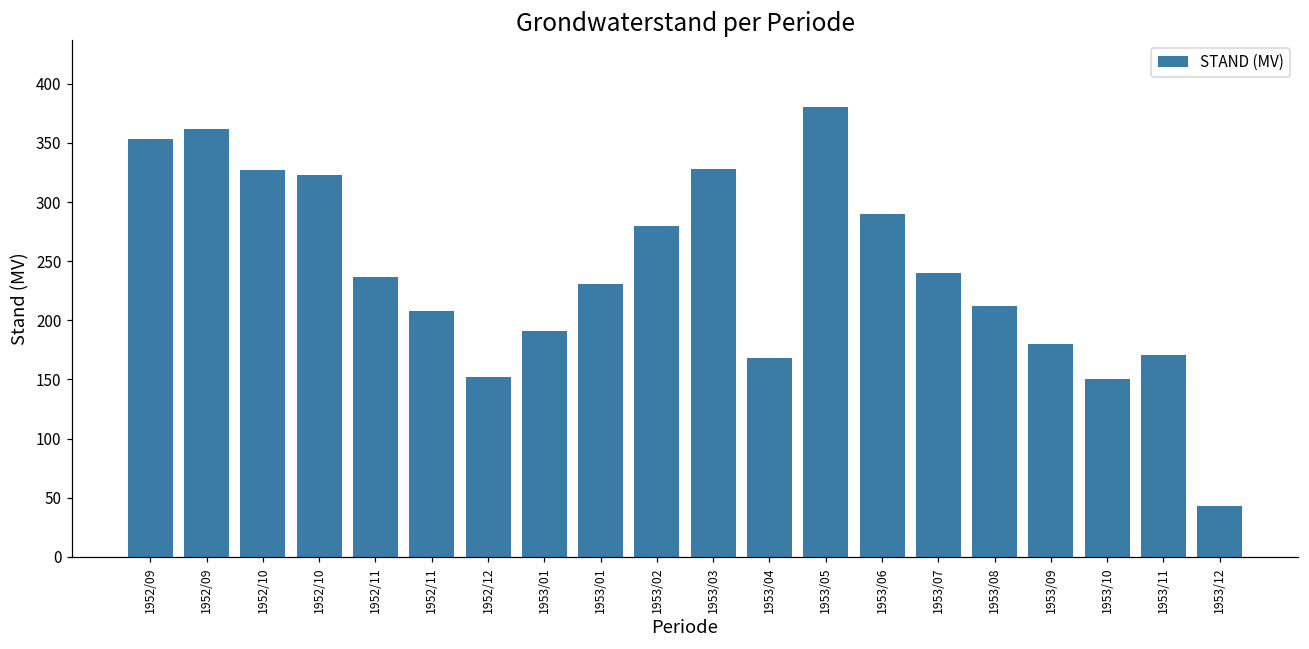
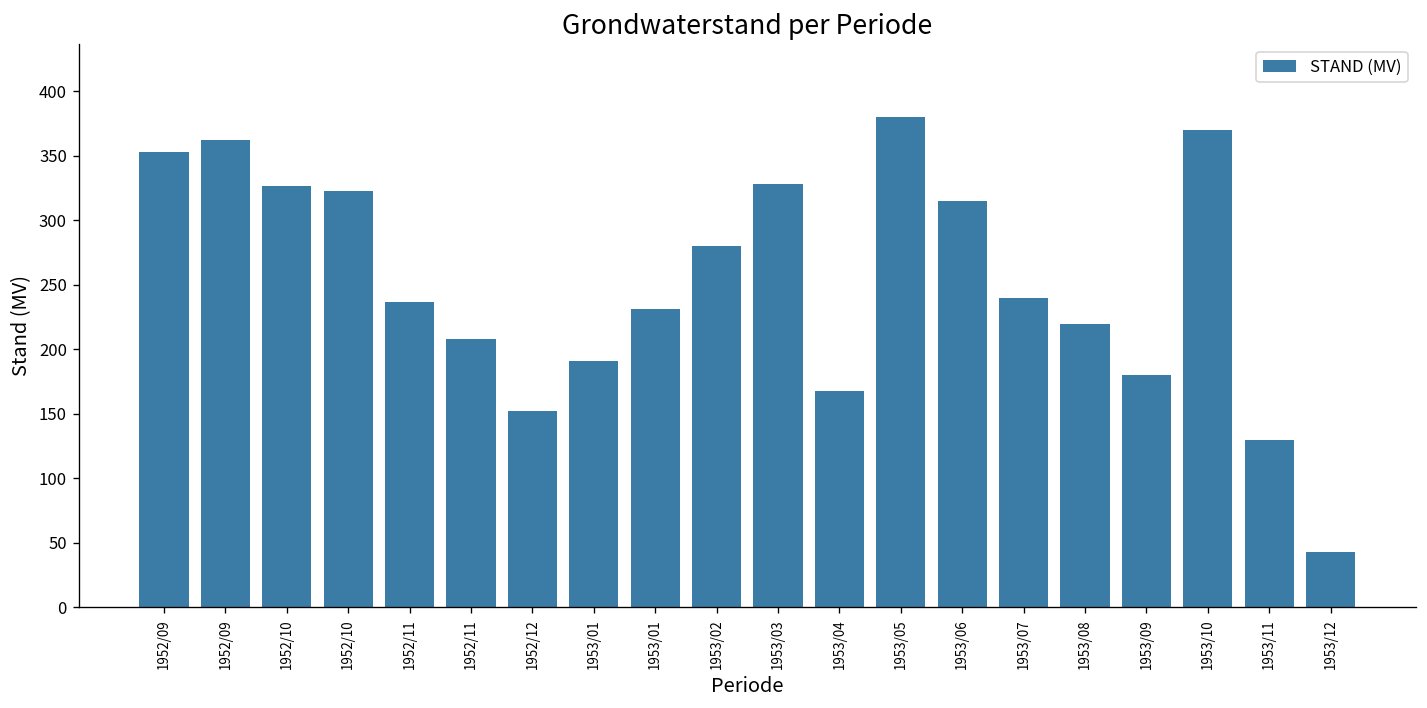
  {
    "1952/12": 152,
    "1953/02": 280,
    "1953/03": 328,
    "1953/04": 168,
    "1953/05": 380,
-   "1953/06": 290,
+   "1953/06": 315,
    "1953/07": 240,
-   "1953/08": 212,
+   "1953/08": 220,
    "1953/09": 180,
-   "1953/10": 150,
-   "1953/11": 171,
+   "1953/10": 370,
+   "1953/11": 130,
    "1953/12": 43
  }
